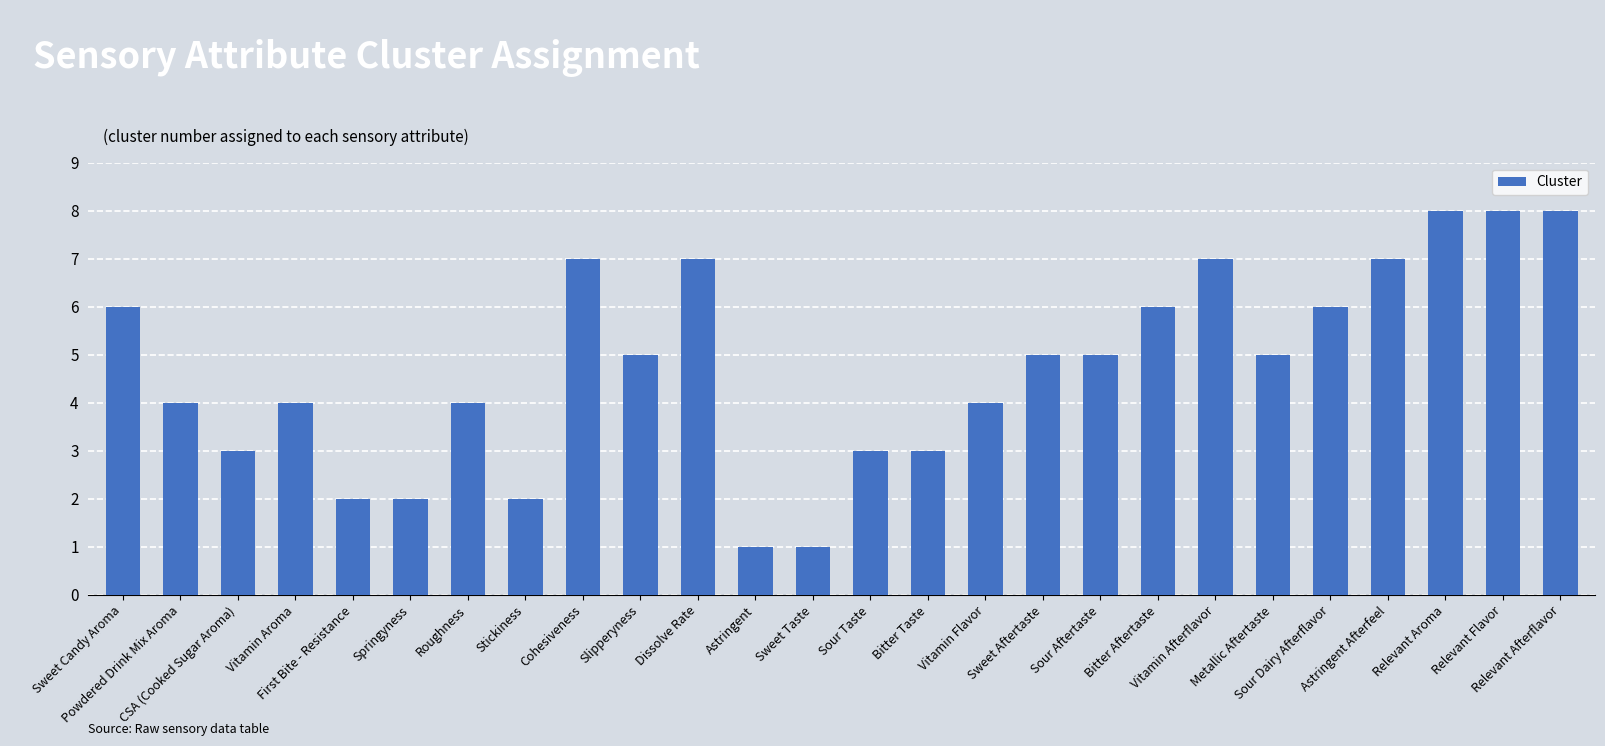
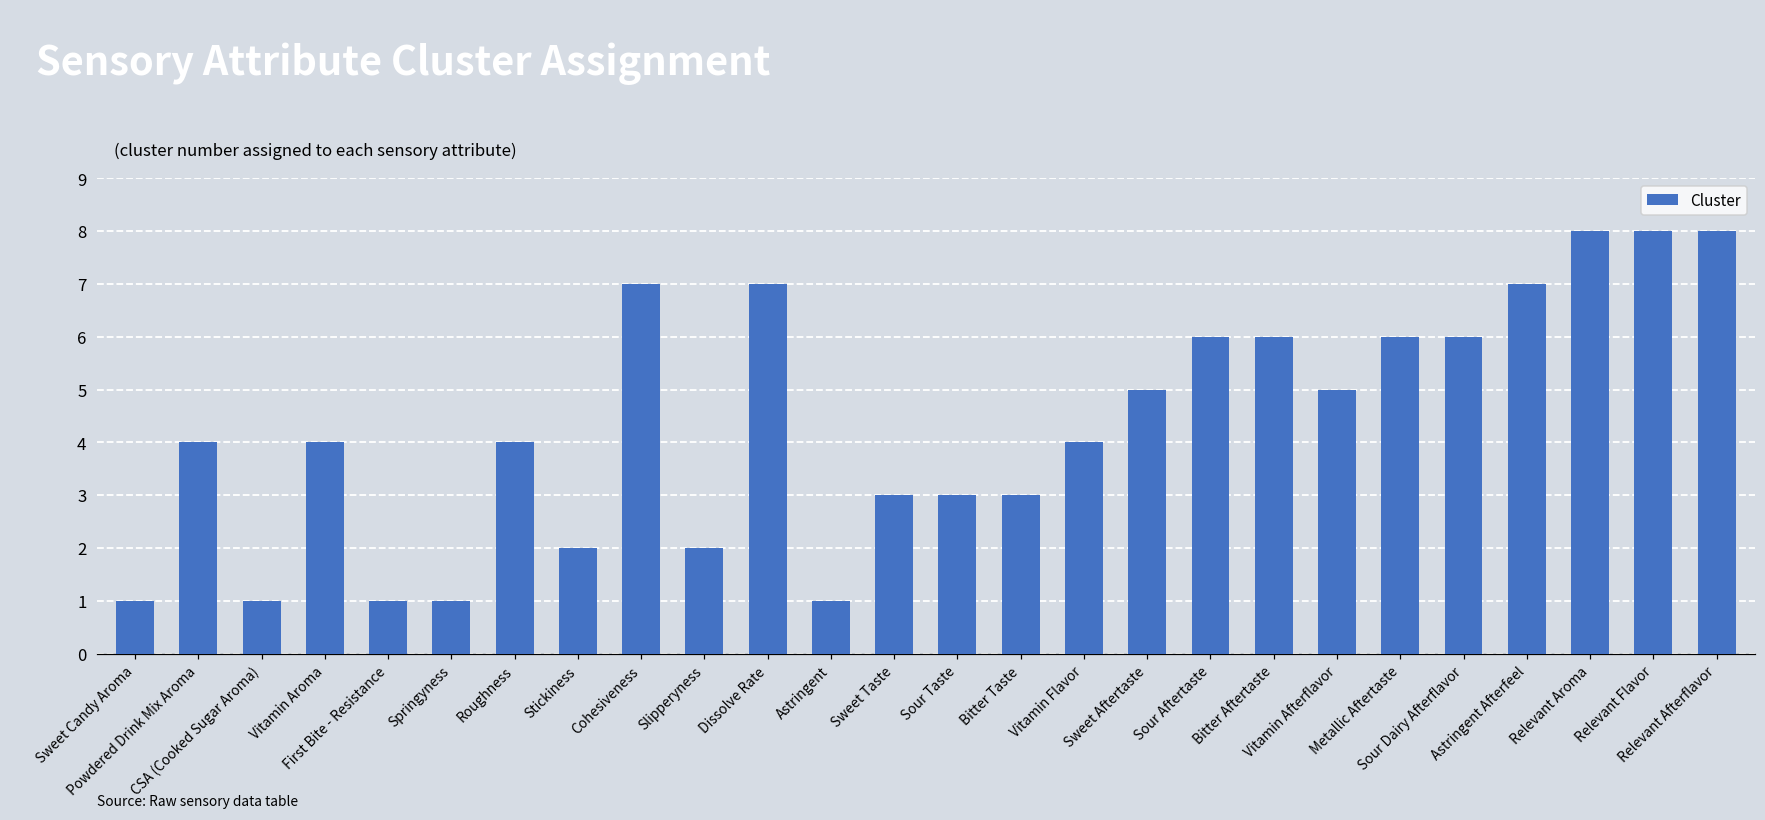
  {
-   "Sweet Candy Aroma": 6,
+   "Sweet Candy Aroma": 1,
    "Powdered Drink Mix Aroma": 4,
-   "CSA (Cooked Sugar Aroma)": 3,
+   "CSA (Cooked Sugar Aroma)": 1,
    "Vitamin Aroma": 4,
-   "First Bite - Resistance": 2,
-   "Springyness": 2,
+   "First Bite - Resistance": 1,
+   "Springyness": 1,
    "Roughness": 4,
    "Stickiness": 2,
    "Cohesiveness": 7,
-   "Slipperyness": 5,
+   "Slipperyness": 2,
    "Dissolve Rate": 7,
    "Astringent": 1,
-   "Sweet Taste": 1,
+   "Sweet Taste": 3,
    "Sour Taste": 3,
    "Bitter Taste": 3,
    "Vitamin Flavor": 4,
    "Sweet Aftertaste": 5,
-   "Sour Aftertaste": 5,
+   "Sour Aftertaste": 6,
    "Bitter Aftertaste": 6,
-   "Vitamin Afterflavor": 7,
-   "Metallic Aftertaste": 5,
+   "Vitamin Afterflavor": 5,
+   "Metallic Aftertaste": 6,
    "Sour Dairy Afterflavor": 6,
    "Astringent Afterfeel": 7,
    "Relevant Aroma": 8,
    "Relevant Flavor": 8,
    "Relevant Afterflavor": 8
  }
